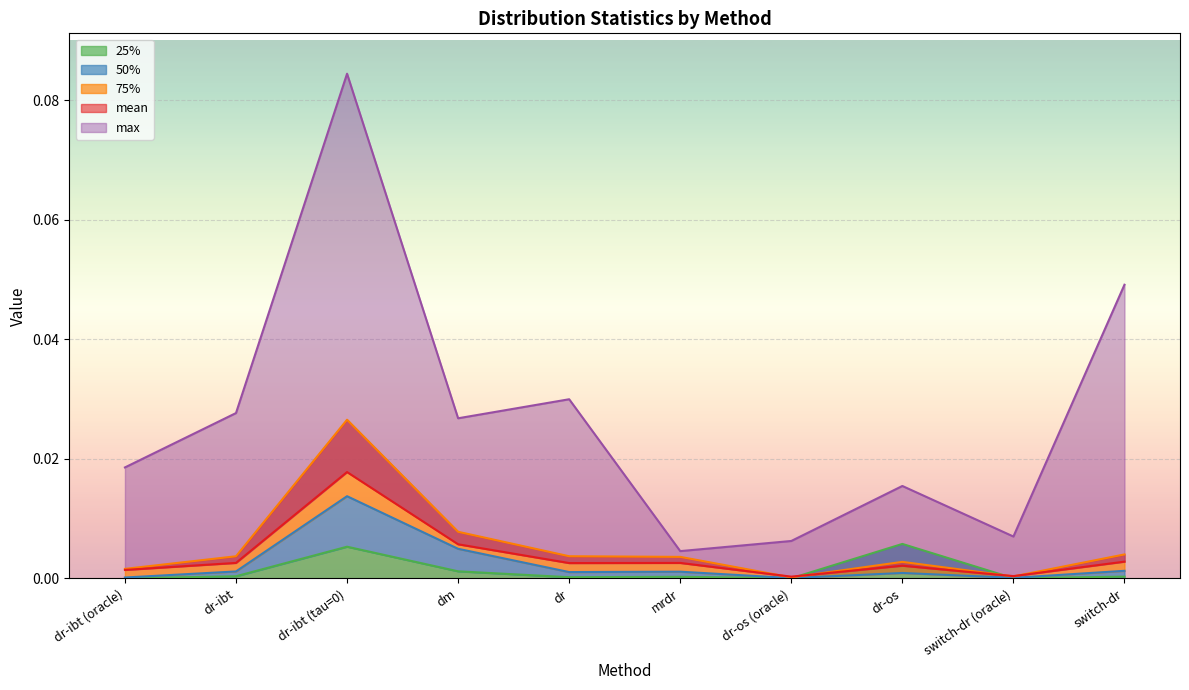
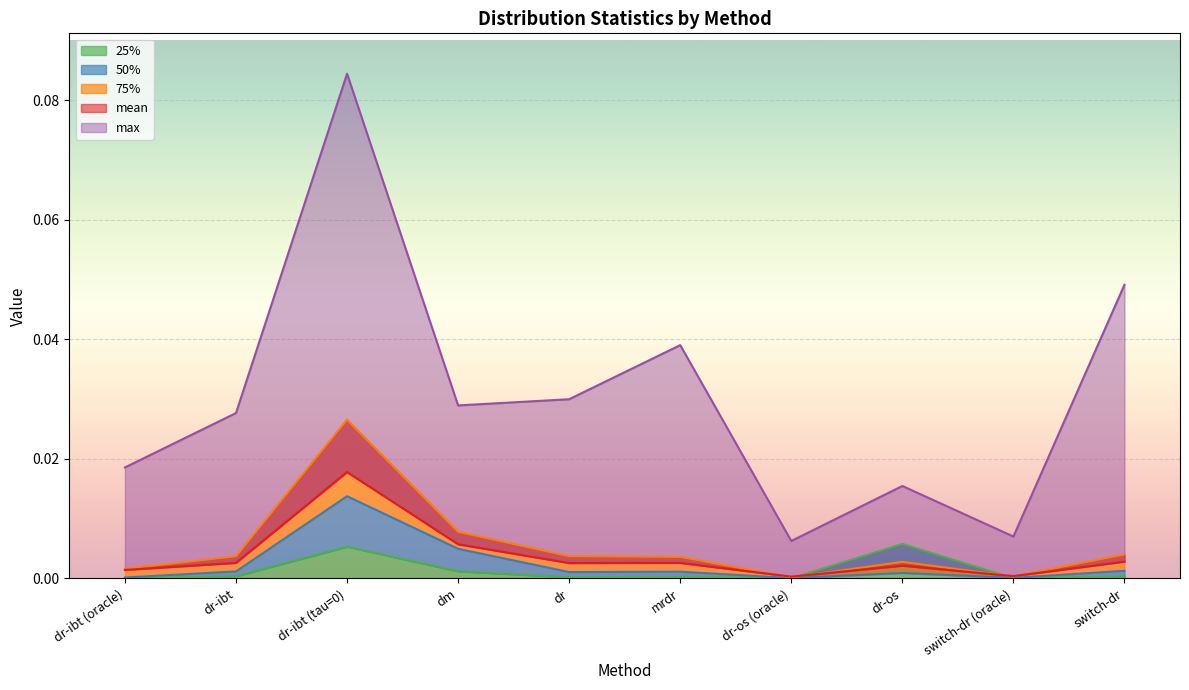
  {
    "25%": {
      "dr-ibt": 0.000,
      "dr-ibt (tau=0)": 0.005,
      "dm": 0.001,
      "dr": 0.000,
      "mrdr": 0.000,
      "switch-dr": 0.000
    },
    "max": {
      "dr-ibt (oracle)": 0.019,
      "dr-ibt": 0.028,
      "dr-ibt (tau=0)": 0.084,
-     "dm": 0.027,
+     "dm": 0.029,
      "dr": 0.030,
-     "mrdr": 0.005,
+     "mrdr": 0.039,
      "dr-os (oracle)": 0.006,
      "dr-os": 0.015,
      "switch-dr (oracle)": 0.007,
      "switch-dr": 0.049
    }
  }
